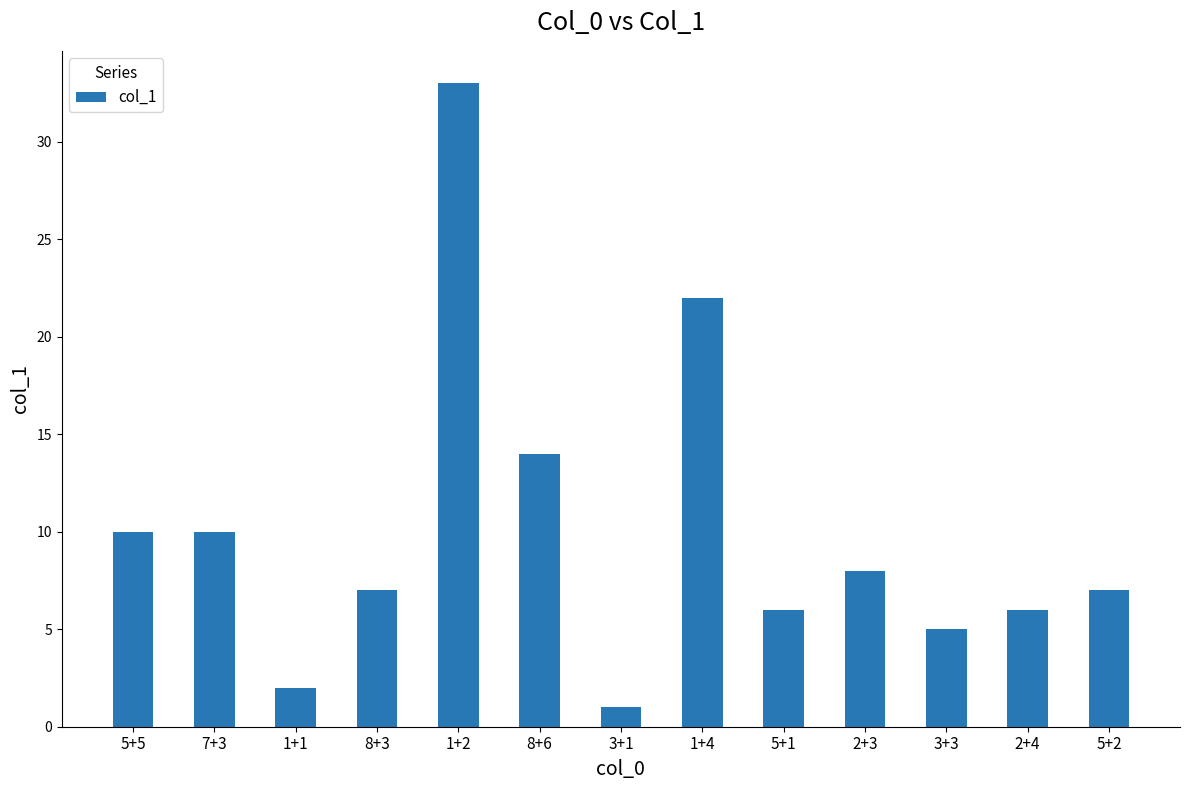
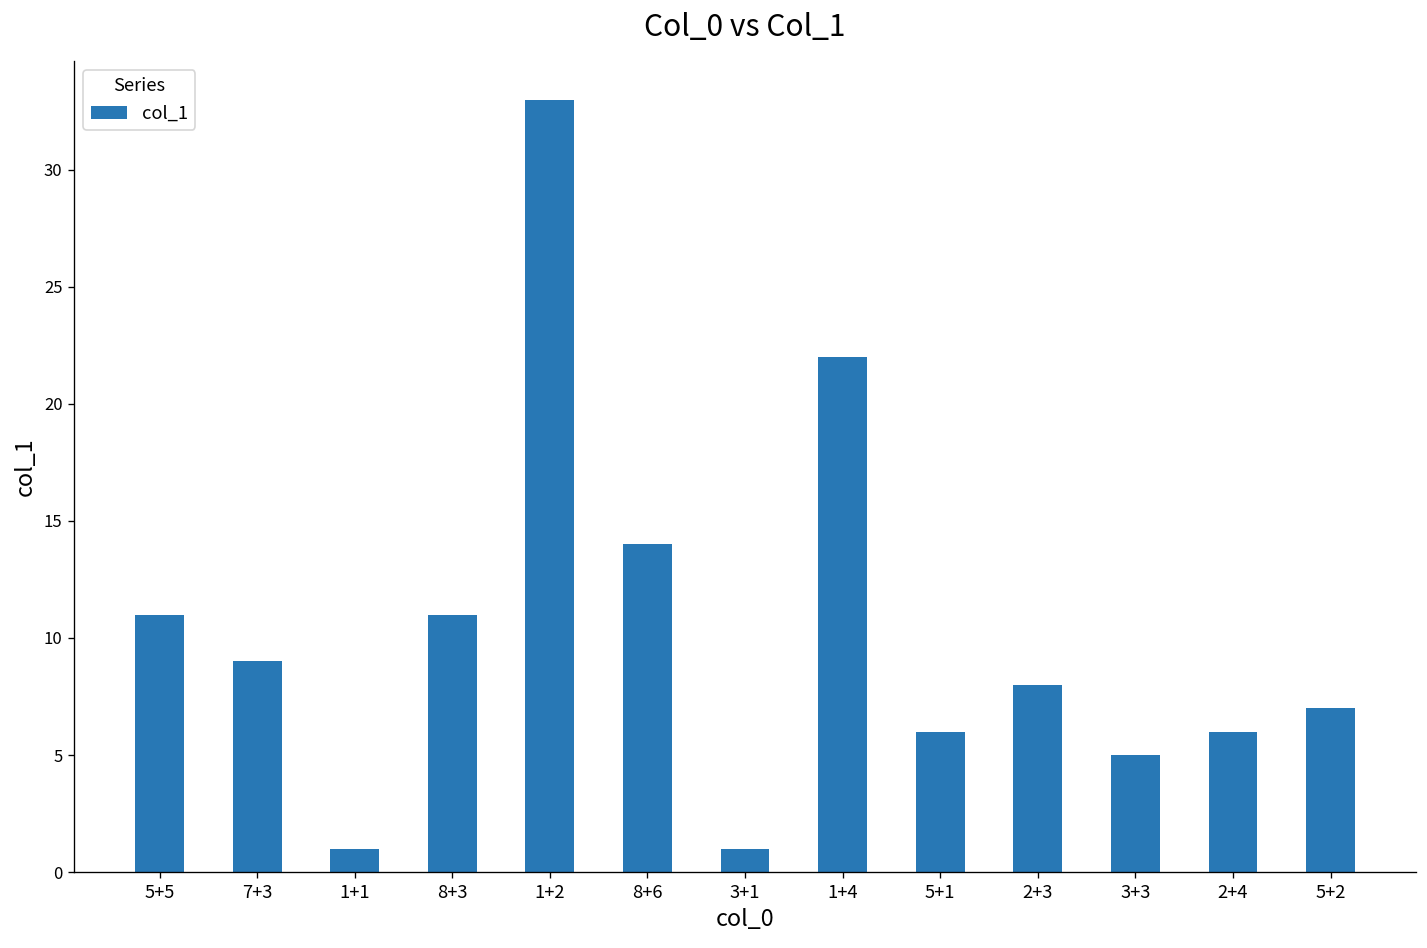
  {
-   "5+5": 10,
-   "7+3": 10,
-   "1+1": 2,
-   "8+3": 7,
+   "5+5": 11,
+   "7+3": 9,
+   "1+1": 1,
+   "8+3": 11,
    "1+2": 33,
    "8+6": 14,
    "3+1": 1,
    "1+4": 22,
    "5+1": 6,
    "2+3": 8,
    "3+3": 5,
    "2+4": 6,
    "5+2": 7
  }
